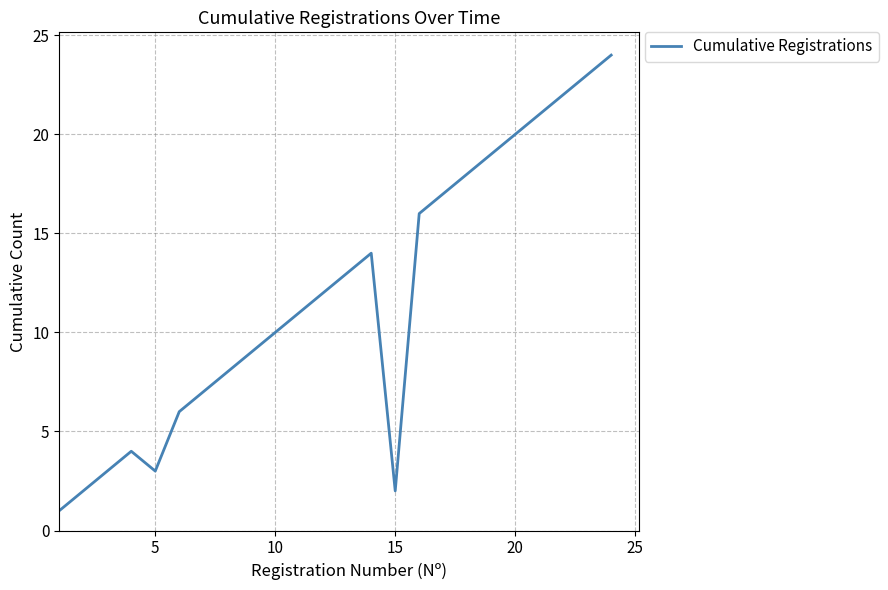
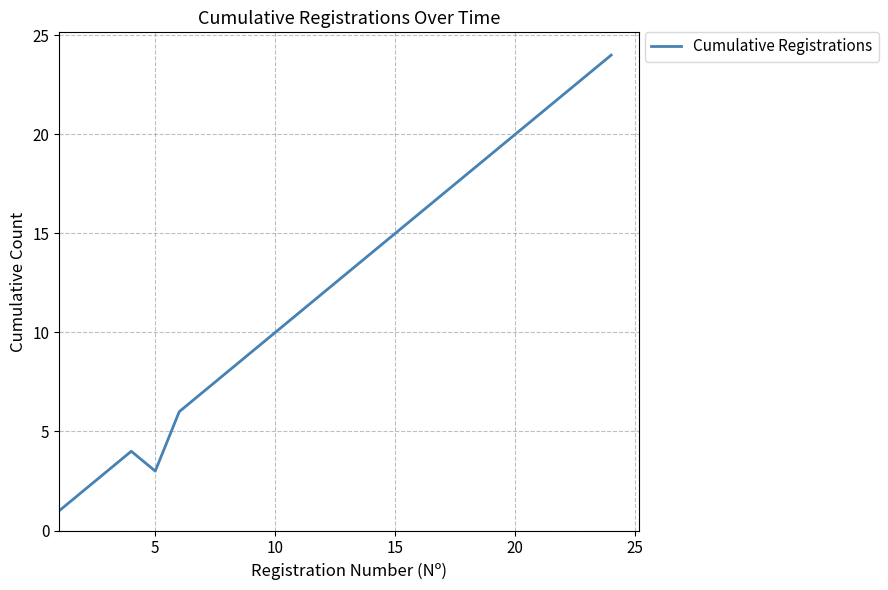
  {
    "5": 3,
    "10": 10,
-   "15": 2,
+   "15": 15,
    "20": 20
  }
